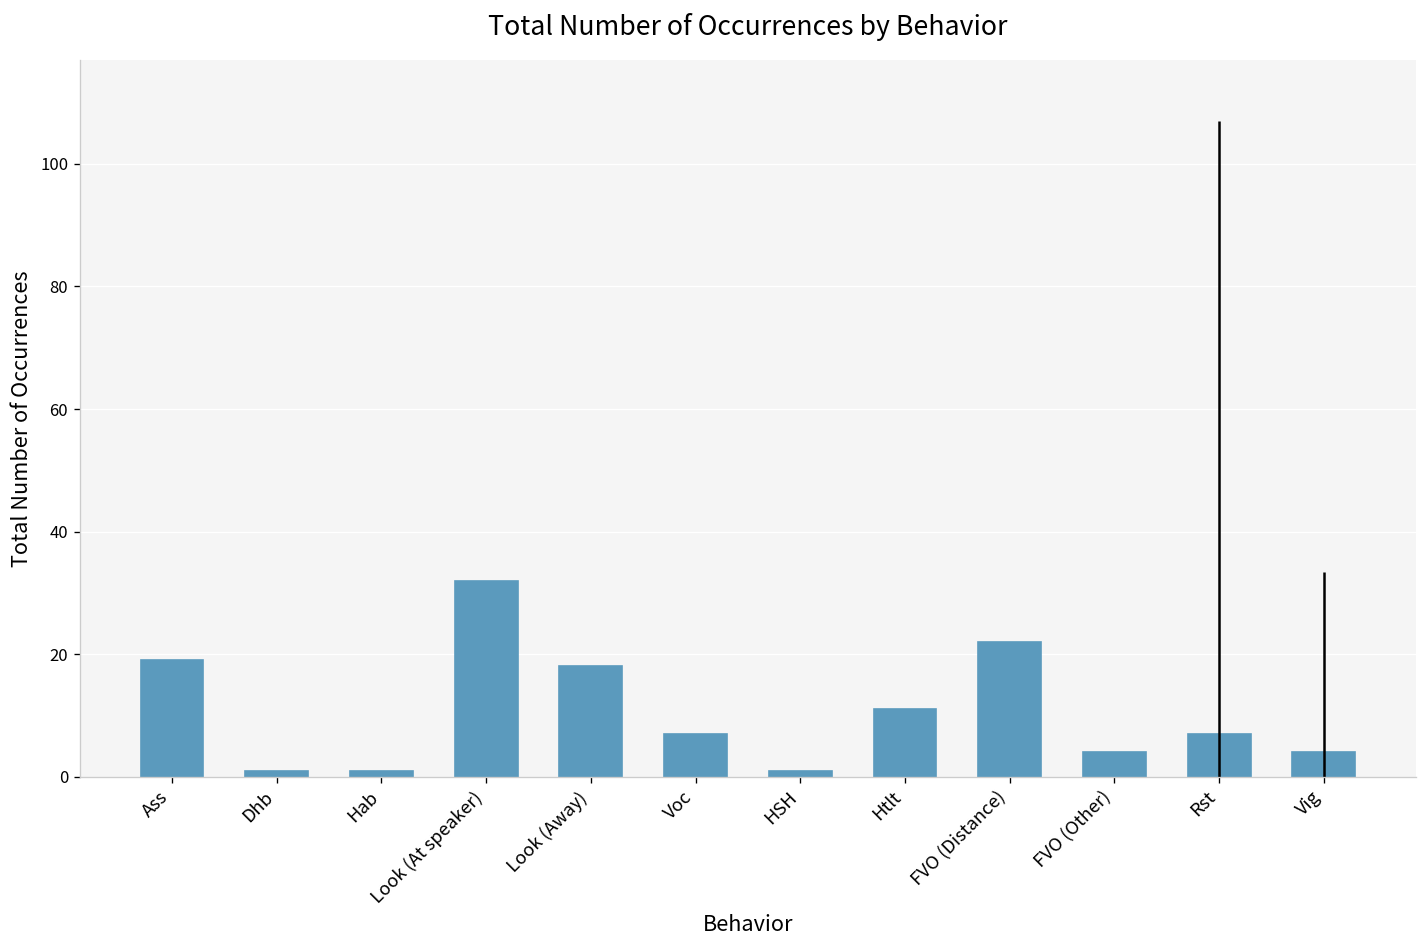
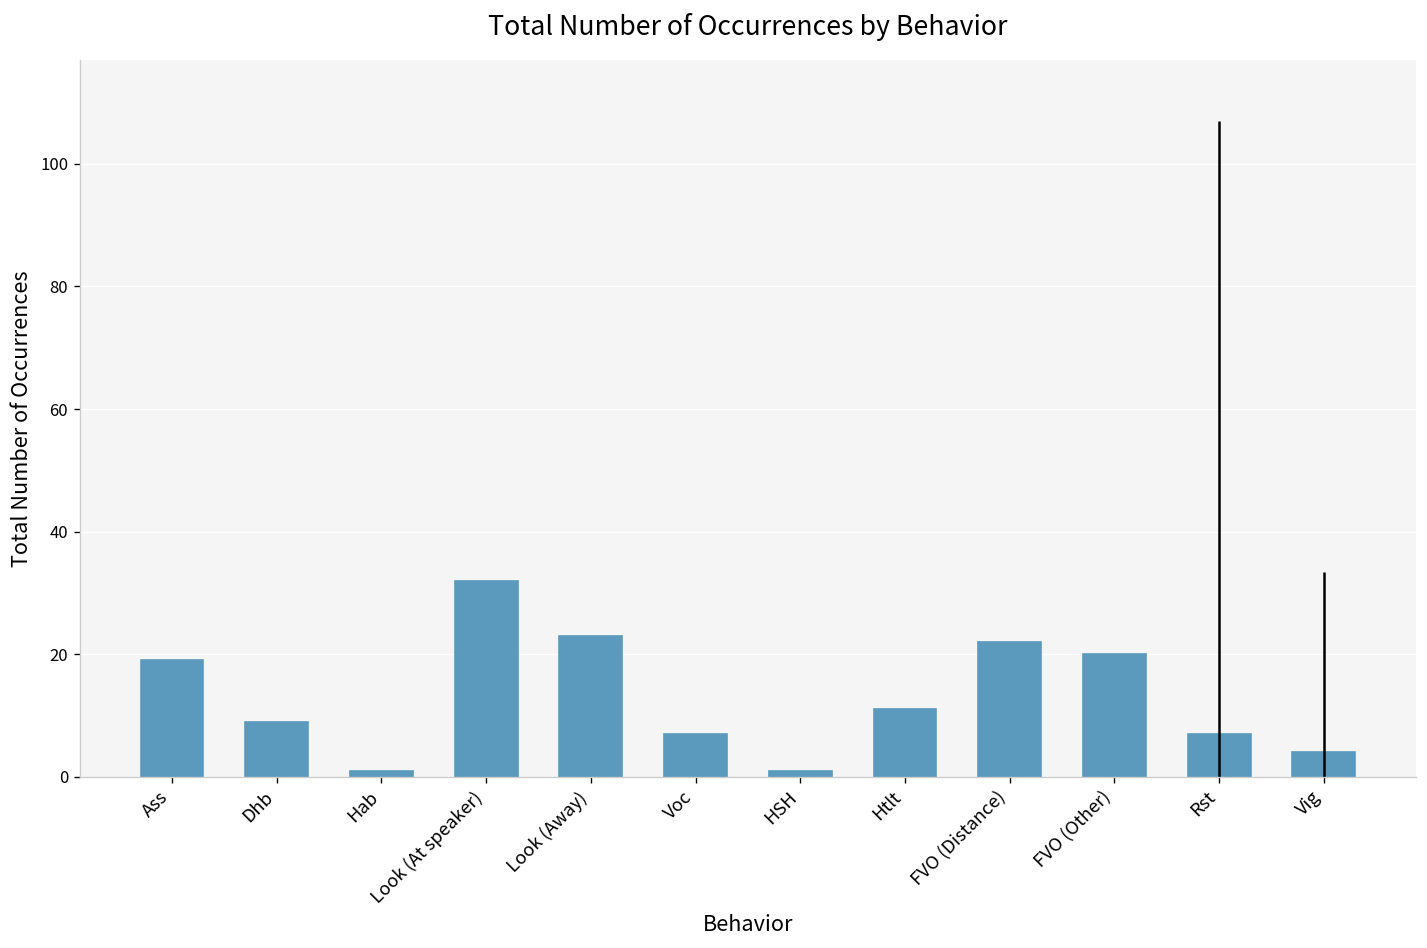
  {
    "Ass": 19,
-   "Dhb": 1,
+   "Dhb": 9,
    "Hab": 1,
    "Look (At speaker)": 32,
-   "Look (Away)": 18,
+   "Look (Away)": 23,
    "Voc": 7,
    "HSH": 1,
    "Htlt": 11,
    "FVO (Distance)": 22,
-   "FVO (Other)": 4,
+   "FVO (Other)": 20,
    "Rst": 7,
    "Vig": 4
  }
